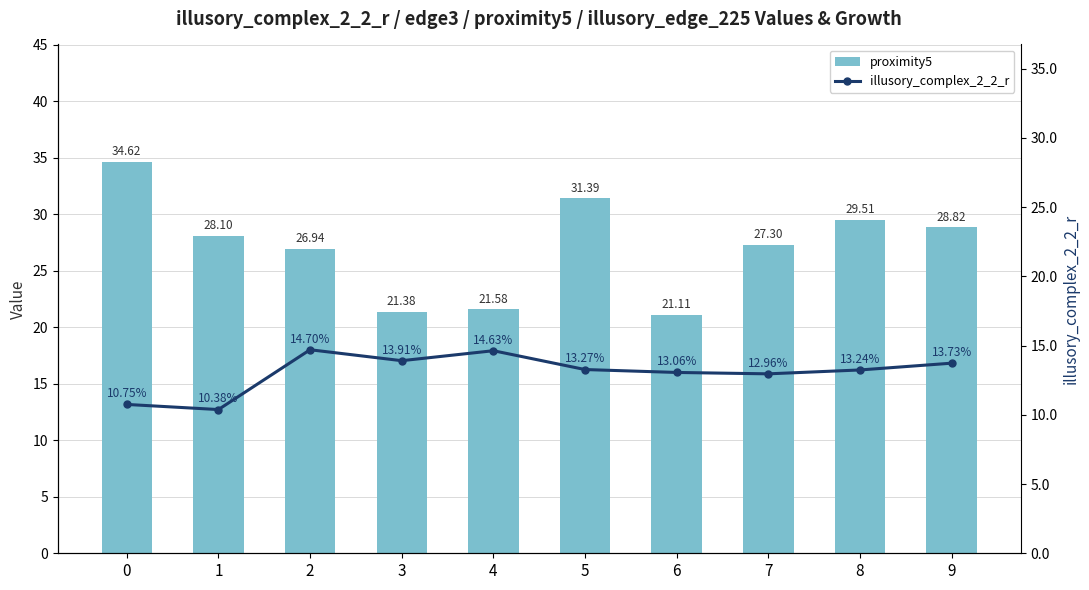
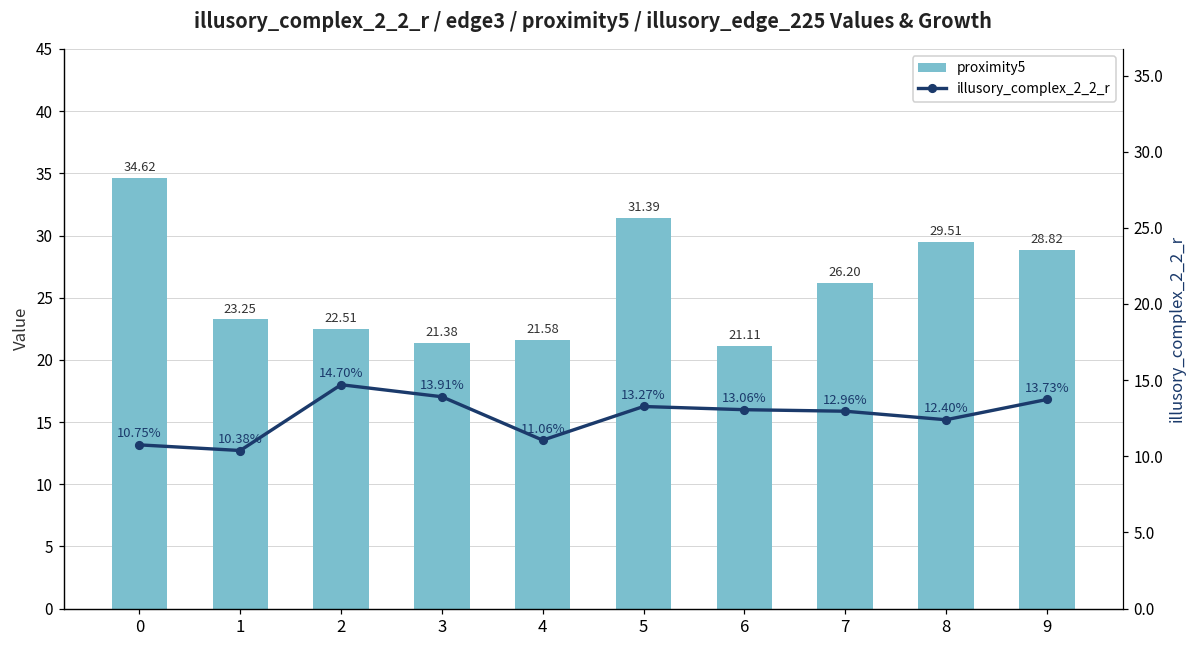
  {
    "proximity5": {
      "0": "34.62",
-     "1": "28.10",
-     "2": "26.94",
+     "1": "23.25",
+     "2": "22.51",
      "3": "21.38",
      "4": "21.58",
      "5": "31.39",
      "6": "21.11",
-     "7": "27.30",
+     "7": "26.20",
      "8": "29.51",
      "9": "28.82"
    },
    "illusory_complex_2_2_r": {
      "0": "10.75%",
      "1": "10.38%",
      "2": "14.70%",
      "3": "13.91%",
-     "4": "14.63%",
+     "4": "11.06%",
      "5": "13.27%",
      "6": "13.06%",
      "7": "12.96%",
-     "8": "13.24%",
+     "8": "12.40%",
      "9": "13.73%"
    }
  }
